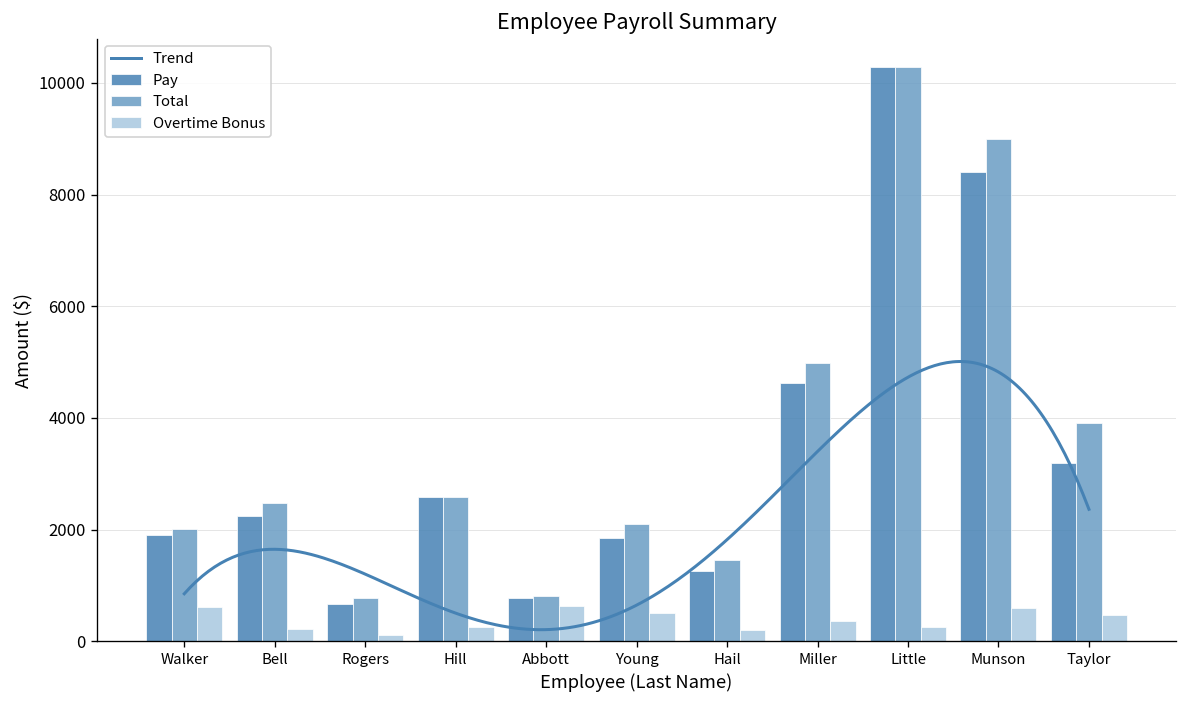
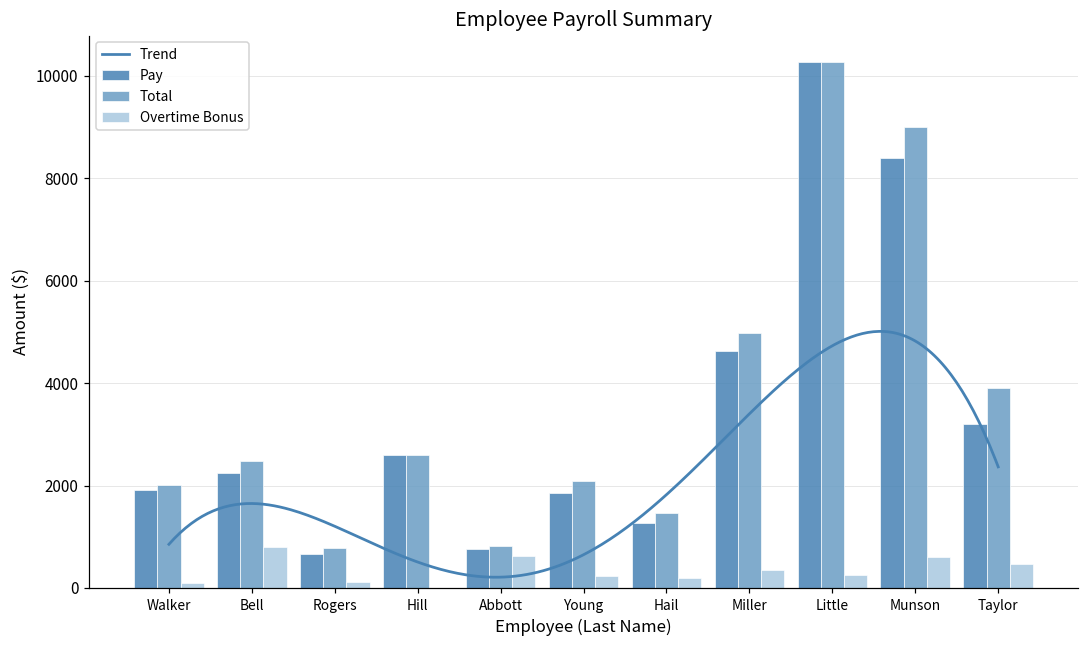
  {
    "Overtime Bonus": {
-     "Walker": 600,
-     "Bell": 200,
+     "Walker": 100,
+     "Bell": 800,
      "Rogers": 100,
-     "Hill": 300,
+     "Hill": 0,
      "Abbott": 600,
-     "Young": 500,
+     "Young": 200,
      "Hail": 200,
      "Miller": 400,
      "Little": 300,
      "Munson": 600,
      "Taylor": 500
    }
  }
